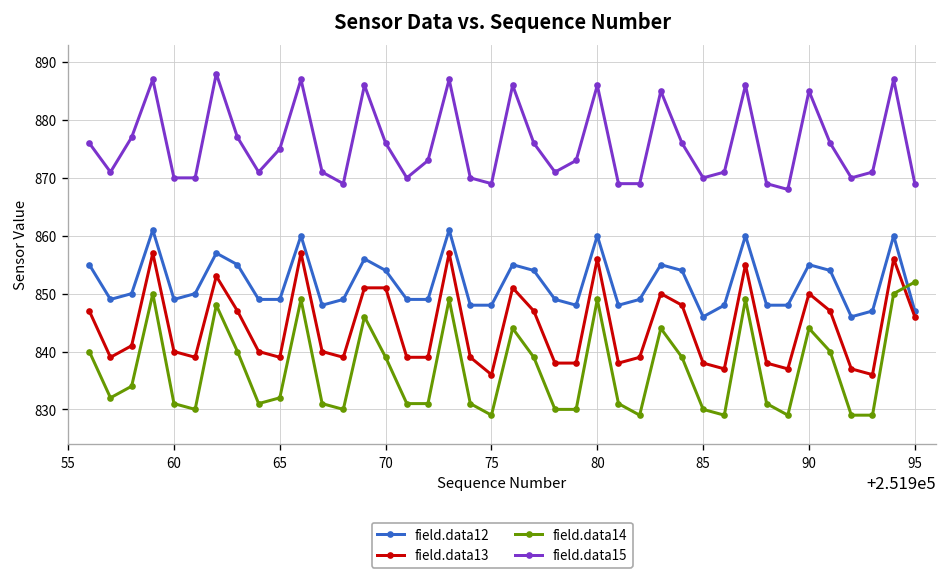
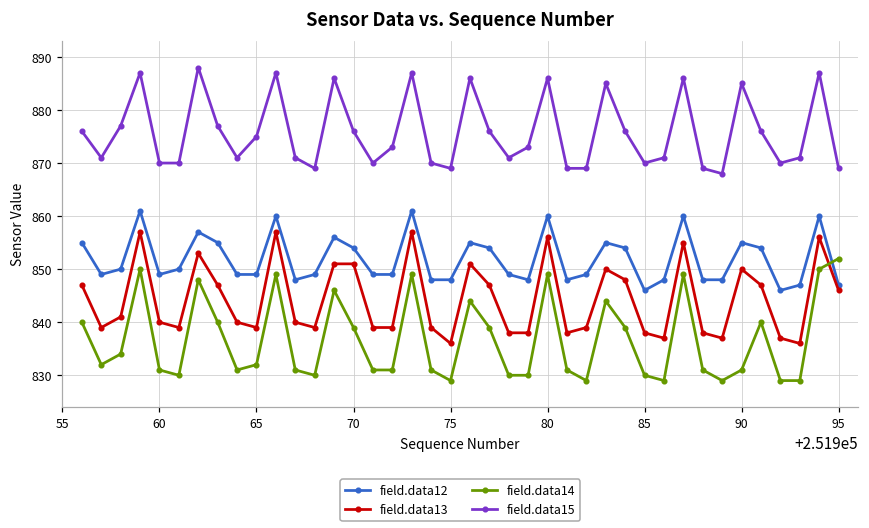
  {
    "field.data12": {
      "60": 849,
      "65": 849,
      "70": 854,
      "75": 848,
      "80": 860,
      "85": 846,
      "90": 855,
      "95": 847
    },
    "field.data13": {
      "60": 840,
      "65": 839,
      "70": 851,
      "75": 836,
      "80": 856,
      "85": 838,
      "90": 850,
      "95": 846
    },
    "field.data14": {
      "60": 831,
      "65": 832,
      "70": 839,
      "75": 829,
      "80": 849,
      "85": 830,
-     "90": 844,
+     "90": 831,
      "95": 852
    },
    "field.data15": {
      "60": 870,
      "65": 875,
      "70": 876,
      "75": 869,
      "80": 886,
      "85": 870,
      "90": 885,
      "95": 869
    }
  }
